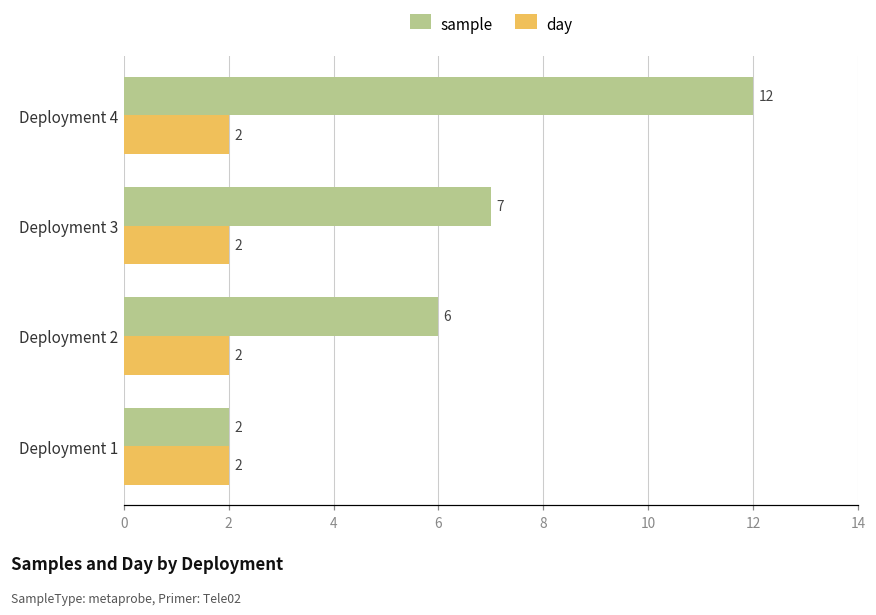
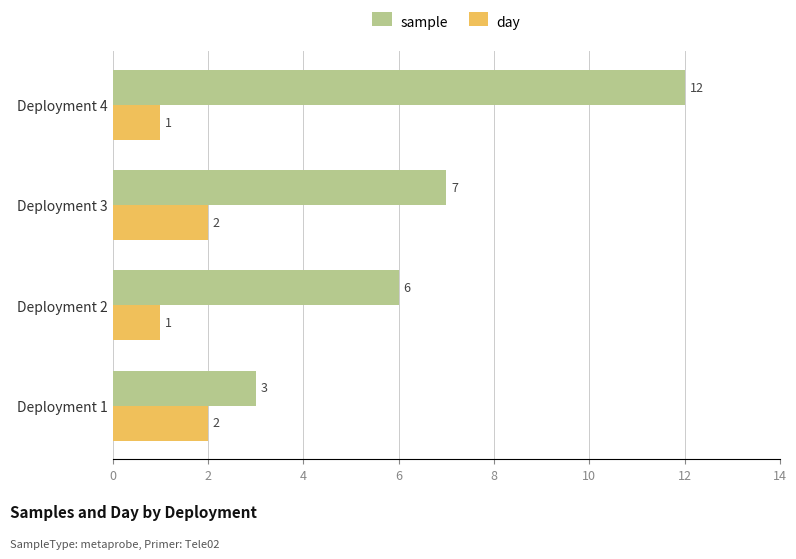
  {
    "sample": {
      "Deployment 4": 12,
      "Deployment 3": 7,
      "Deployment 2": 6,
-     "Deployment 1": 2
+     "Deployment 1": 3
    },
    "day": {
-     "Deployment 4": 2,
+     "Deployment 4": 1,
      "Deployment 3": 2,
-     "Deployment 2": 2,
+     "Deployment 2": 1,
      "Deployment 1": 2
    }
  }
